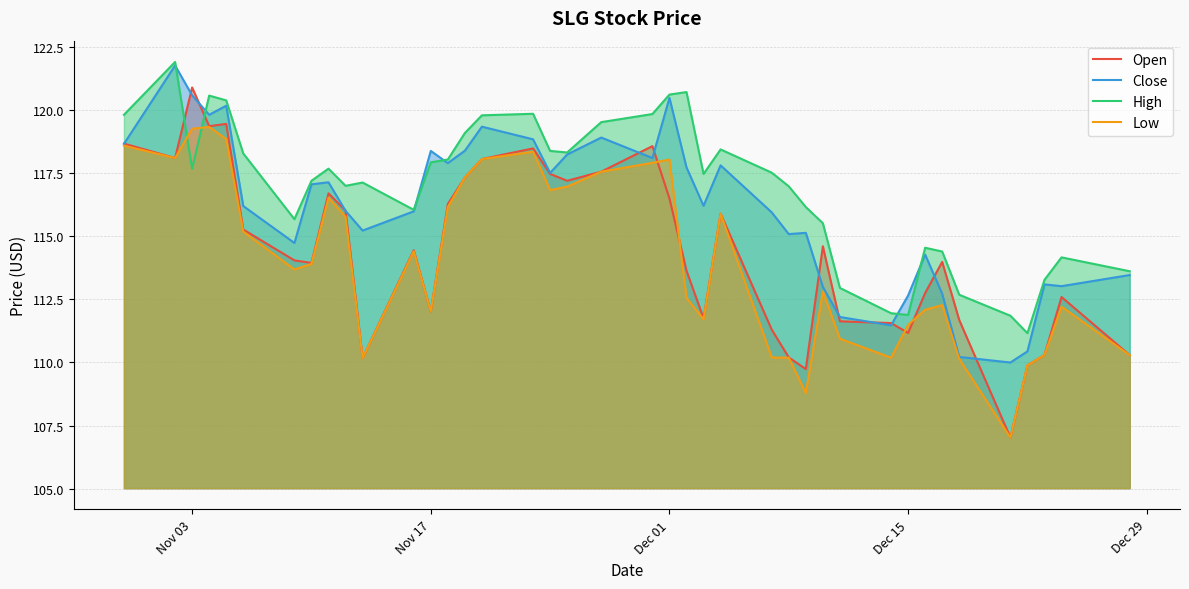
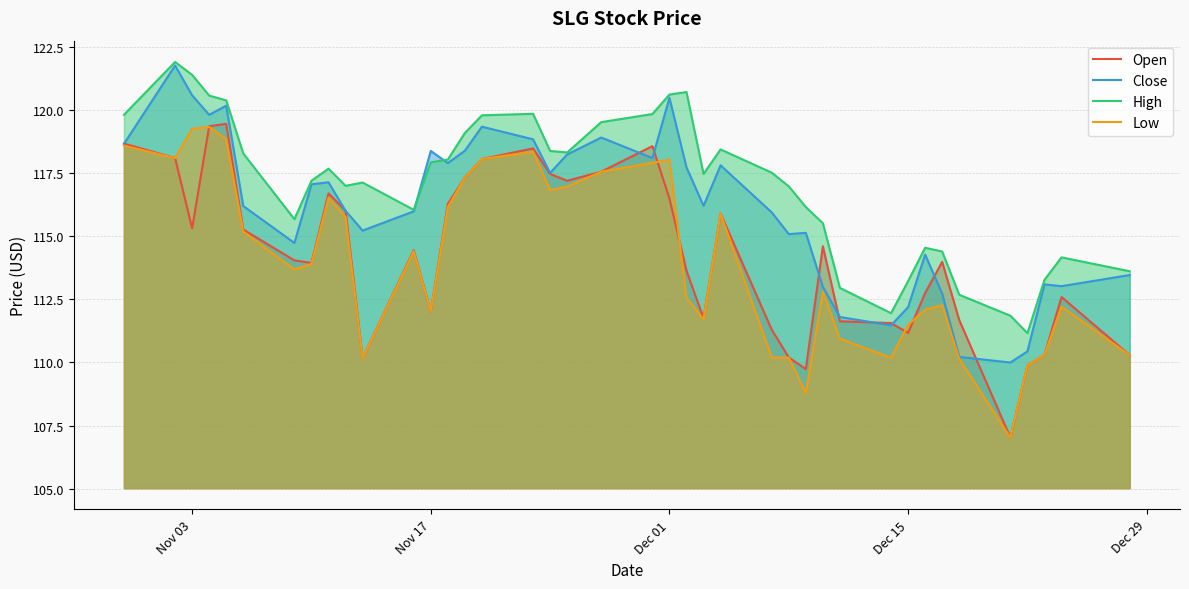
  {
    "Open": {
-     "Nov 03": 120.9,
+     "Nov 03": 115.3,
      "Dec 01": 116.5,
      "Dec 15": 111.2
    },
    "Close": {
      "Nov 03": 120.6,
      "Nov 17": 118.4,
      "Dec 01": 120.5,
-     "Dec 15": 112.7
+     "Dec 15": 112.2
    },
    "High": {
-     "Nov 03": 117.7,
+     "Nov 03": 121.4,
      "Nov 17": 117.9,
      "Dec 01": 120.6,
-     "Dec 15": 111.9
+     "Dec 15": 113.2
    },
    "Low": {
      "Nov 03": 119.3,
      "Dec 01": 118.0,
      "Dec 15": 111.5
    }
  }
